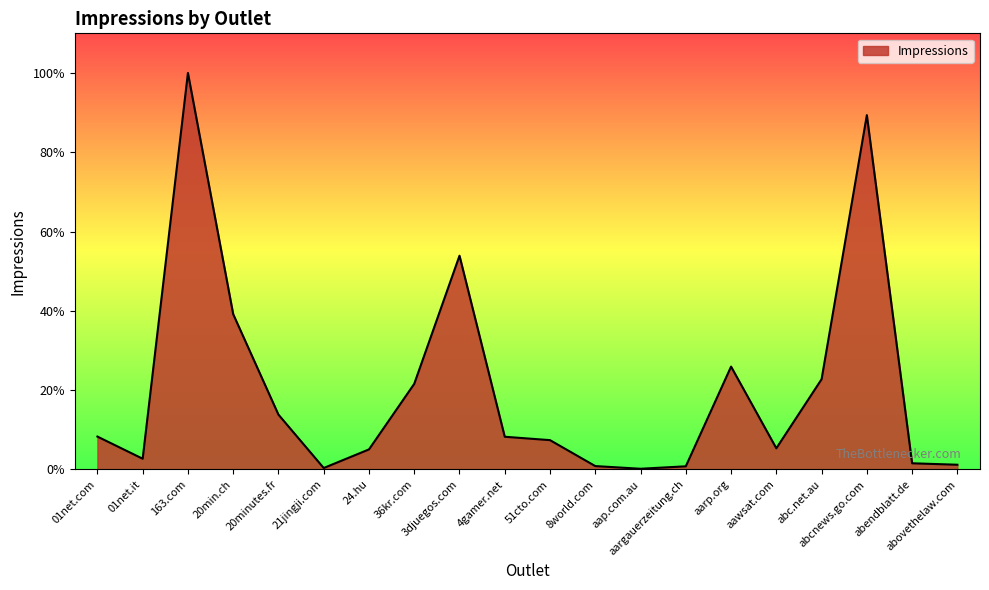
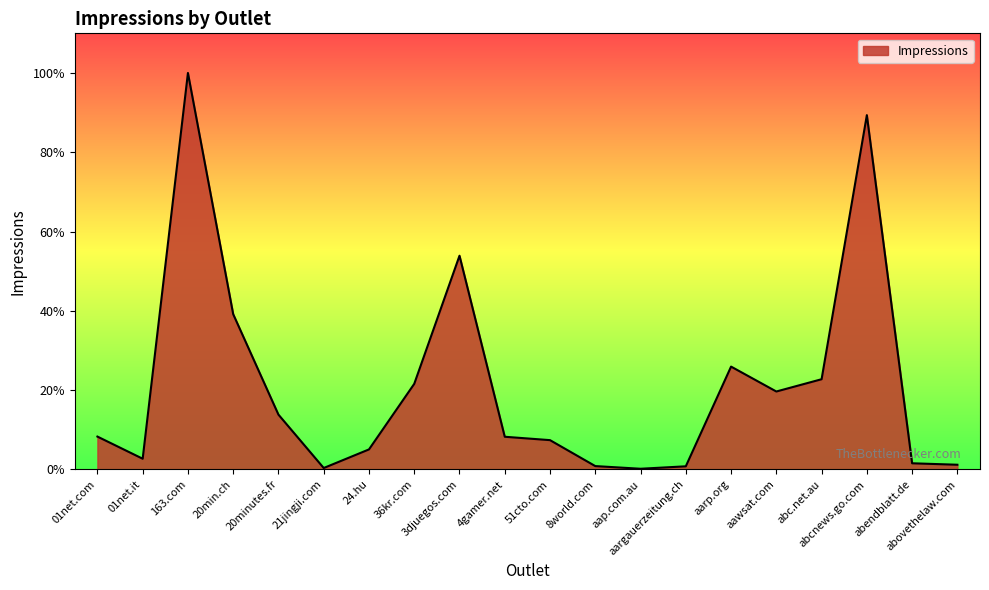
  {
    "01net.com": "8%",
    "01net.it": "3%",
    "163.com": "100%",
    "20min.ch": "39%",
    "20minutes.fr": "14%",
    "21jingji.com": "0%",
    "24.hu": "5%",
    "36kr.com": "22%",
    "3djuegos.com": "54%",
    "4gamer.net": "8%",
    "51cto.com": "7%",
    "8world.com": "1%",
    "aap.com.au": "0%",
    "aargauerzeitung.ch": "1%",
    "aarp.org": "26%",
-   "aawsat.com": "5%",
+   "aawsat.com": "20%",
    "abc.net.au": "23%",
    "abcnews.go.com": "89%",
    "abendblatt.de": "2%",
    "abovethelaw.com": "1%"
  }
